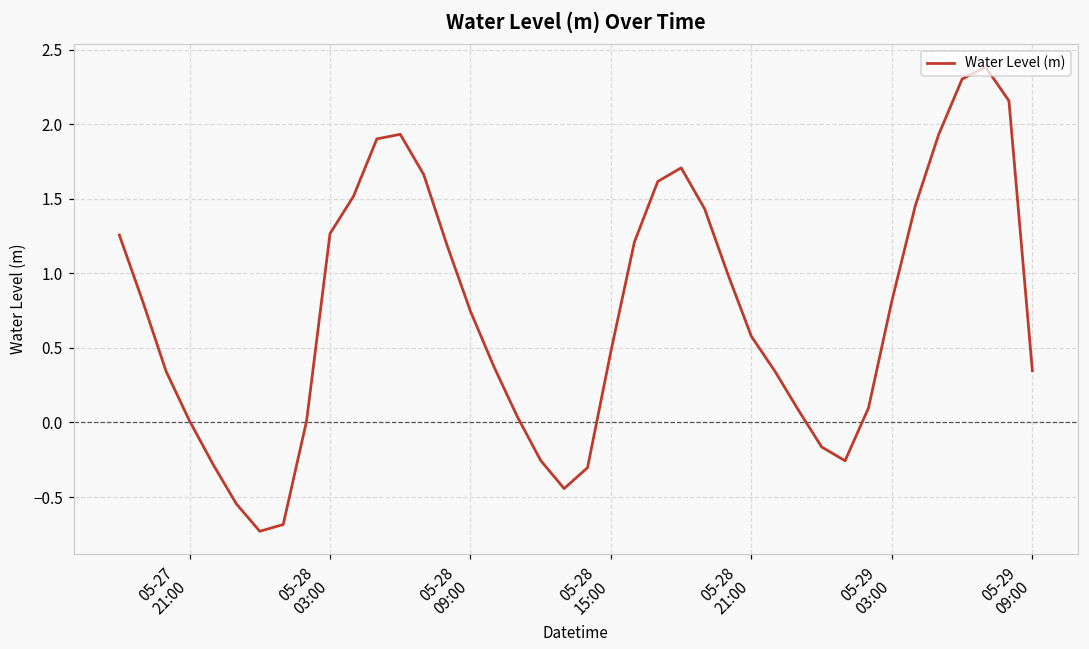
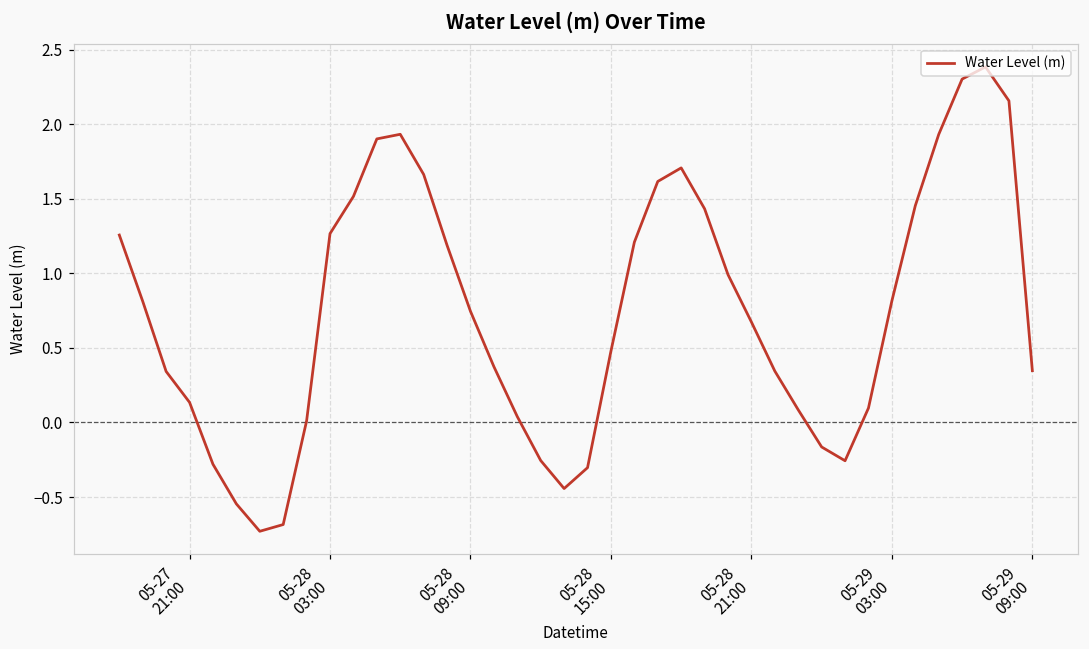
  {
-   "05-27 21:00": 0.01,
+   "05-27 21:00": 0.13,
    "05-28 03:00": 1.27,
    "05-28 09:00": 0.75,
    "05-28 15:00": 0.48,
-   "05-28 21:00": 0.58,
+   "05-28 21:00": 0.67,
    "05-29 03:00": 0.81,
    "05-29 09:00": 0.35
  }
